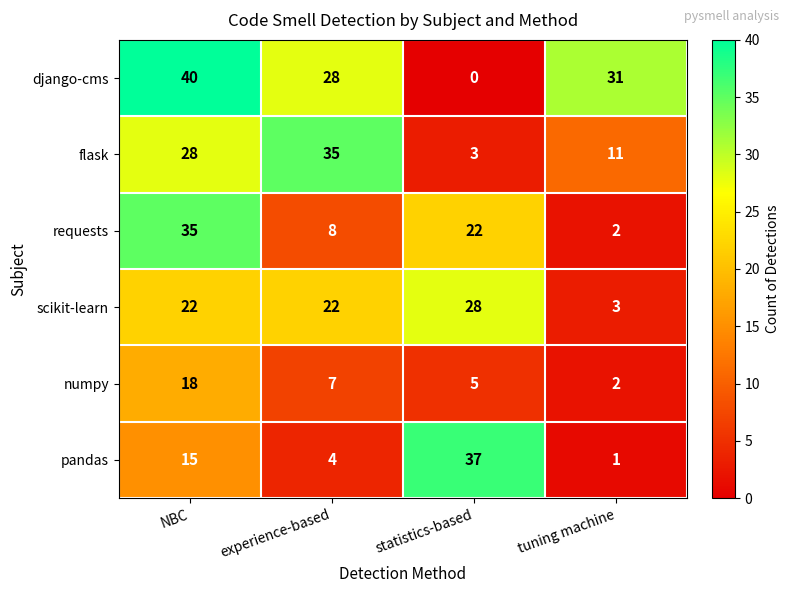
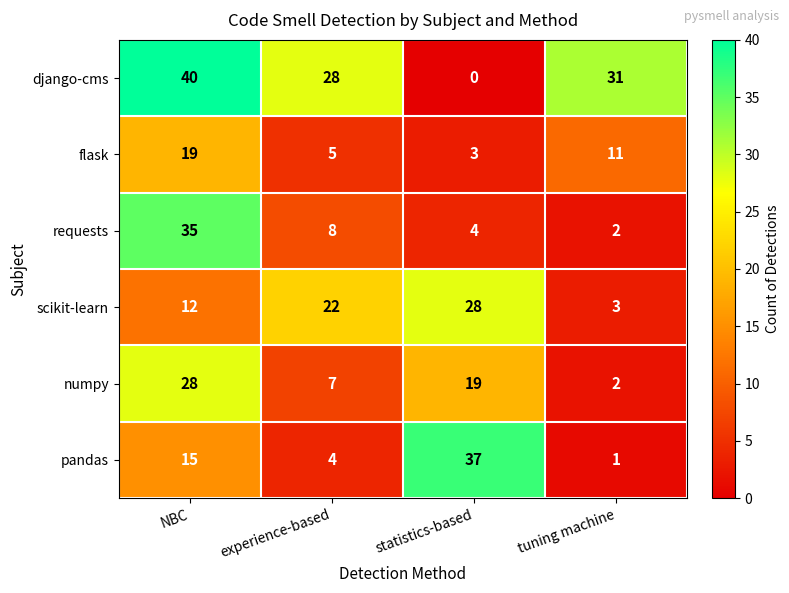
  {
    "django-cms": {
      "NBC": 40,
      "experience-based": 28,
      "statistics-based": 0,
      "tuning machine": 31
    },
    "flask": {
-     "NBC": 28,
-     "experience-based": 35,
+     "NBC": 19,
+     "experience-based": 5,
      "statistics-based": 3,
      "tuning machine": 11
    },
    "requests": {
      "NBC": 35,
      "experience-based": 8,
-     "statistics-based": 22,
+     "statistics-based": 4,
      "tuning machine": 2
    },
    "scikit-learn": {
-     "NBC": 22,
+     "NBC": 12,
      "experience-based": 22,
      "statistics-based": 28,
      "tuning machine": 3
    },
    "numpy": {
-     "NBC": 18,
+     "NBC": 28,
      "experience-based": 7,
-     "statistics-based": 5,
+     "statistics-based": 19,
      "tuning machine": 2
    },
    "pandas": {
      "NBC": 15,
      "experience-based": 4,
      "statistics-based": 37,
      "tuning machine": 1
    }
  }
